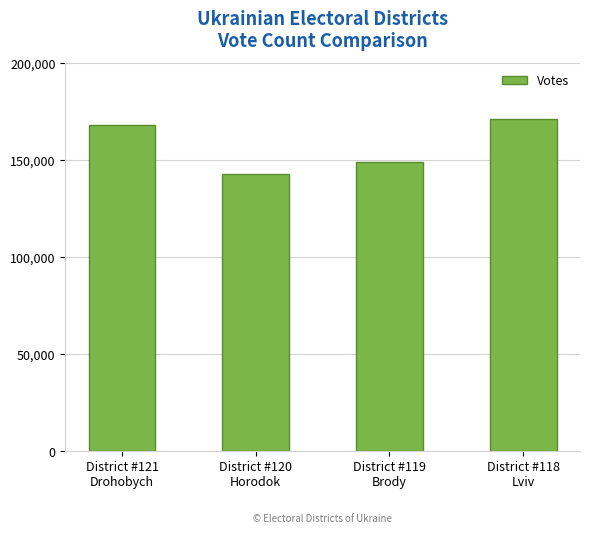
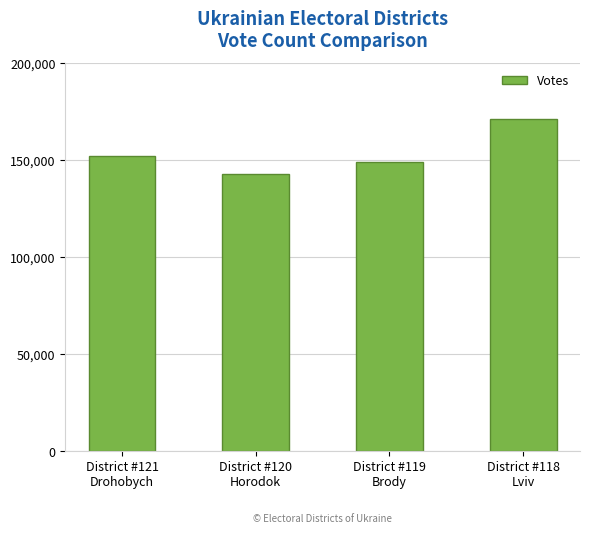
  {
-   "District #121 Drohobych": "168,000",
+   "District #121 Drohobych": "152,000",
    "District #120 Horodok": "143,000",
    "District #119 Brody": "149,000",
    "District #118 Lviv": "171,000"
  }
